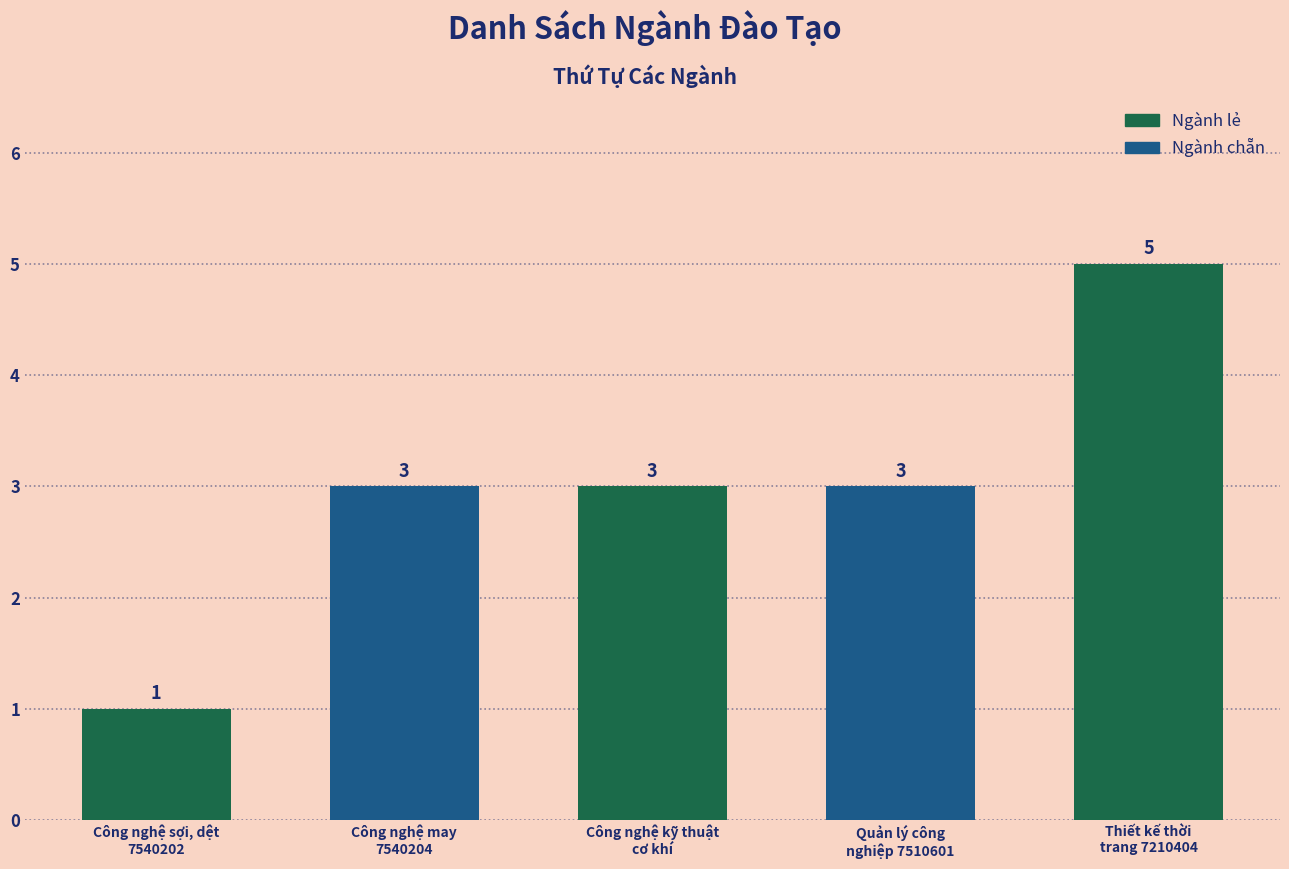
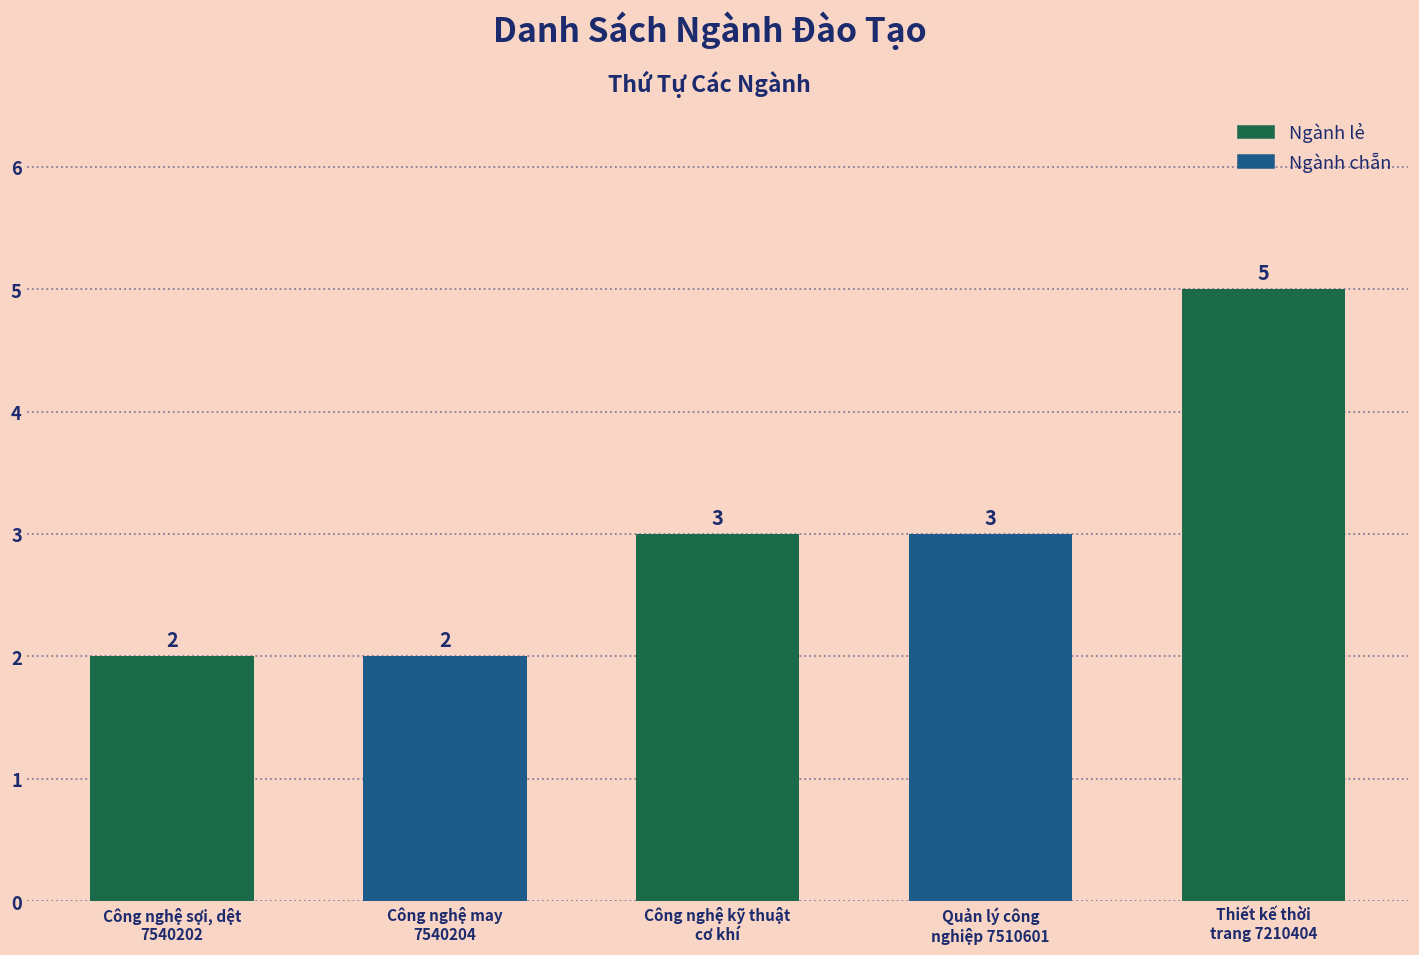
  {
-   "Công nghệ sợi, dệt 7540202": 1,
-   "Công nghệ may 7540204": 3,
+   "Công nghệ sợi, dệt 7540202": 2,
+   "Công nghệ may 7540204": 2,
    "Công nghệ kỹ thuật cơ khí": 3,
    "Quản lý công nghiệp 7510601": 3,
    "Thiết kế thời trang 7210404": 5
  }
